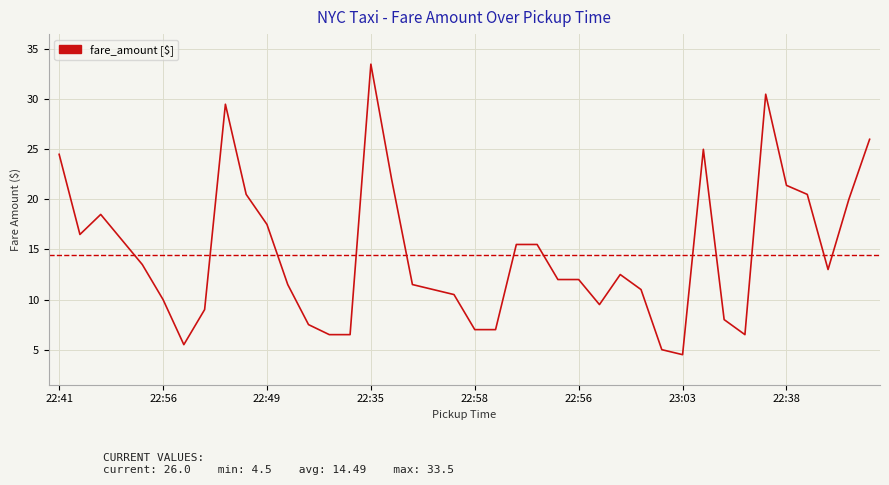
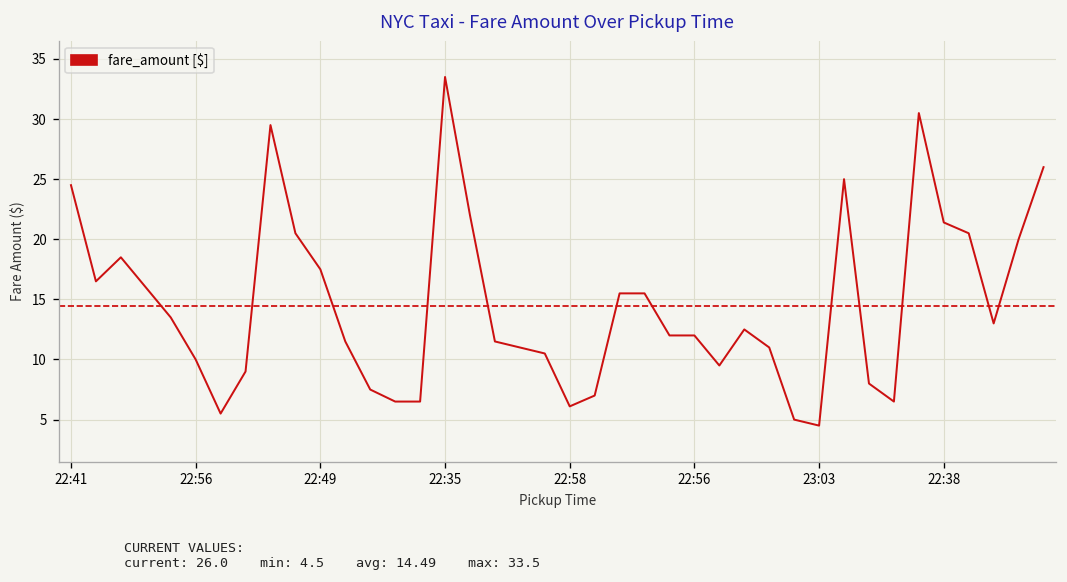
  {
    "22:35": 33.5,
-   "22:58": 7.0,
+   "22:58": 6.1,
    "22:38": 21.4
  }
